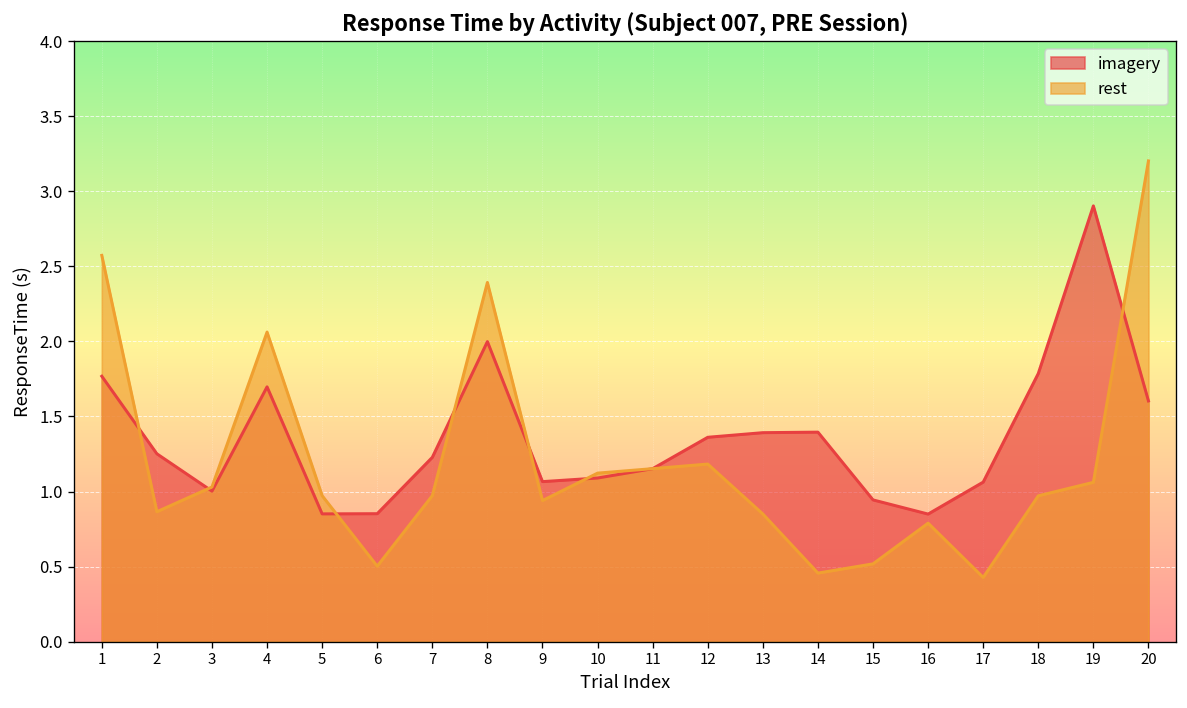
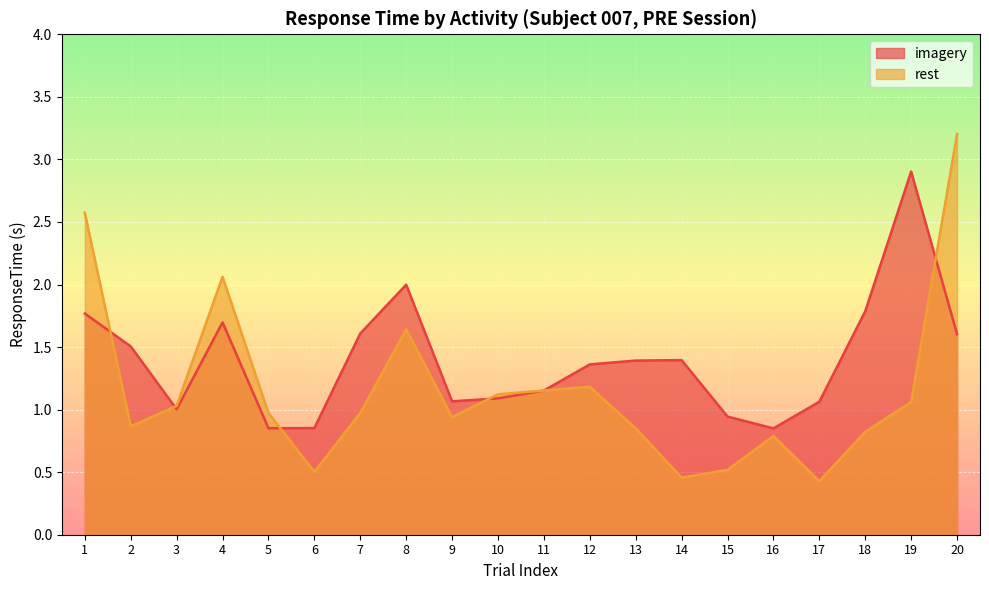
  {
    "imagery": {
      "1": 1.77,
-     "2": 1.25,
+     "2": 1.51,
      "3": 1.00,
      "4": 1.70,
      "5": 0.85,
      "6": 0.85,
-     "7": 1.23,
+     "7": 1.61,
      "8": 2.00,
      "9": 1.07,
      "10": 1.09,
      "12": 1.36,
      "13": 1.39,
      "14": 1.40,
      "15": 0.94,
      "16": 0.85,
      "17": 1.06,
      "18": 1.79,
      "19": 2.90,
      "20": 1.60
    },
    "rest": {
      "1": 2.57,
      "2": 0.87,
      "3": 1.03,
      "4": 2.06,
      "5": 0.97,
      "6": 0.50,
      "7": 0.97,
-     "8": 2.39,
+     "8": 1.64,
      "9": 0.94,
      "10": 1.12,
      "12": 1.18,
      "13": 0.85,
      "14": 0.46,
      "15": 0.52,
      "16": 0.79,
      "17": 0.43,
-     "18": 0.97,
+     "18": 0.82,
      "19": 1.06,
      "20": 3.20
    }
  }
